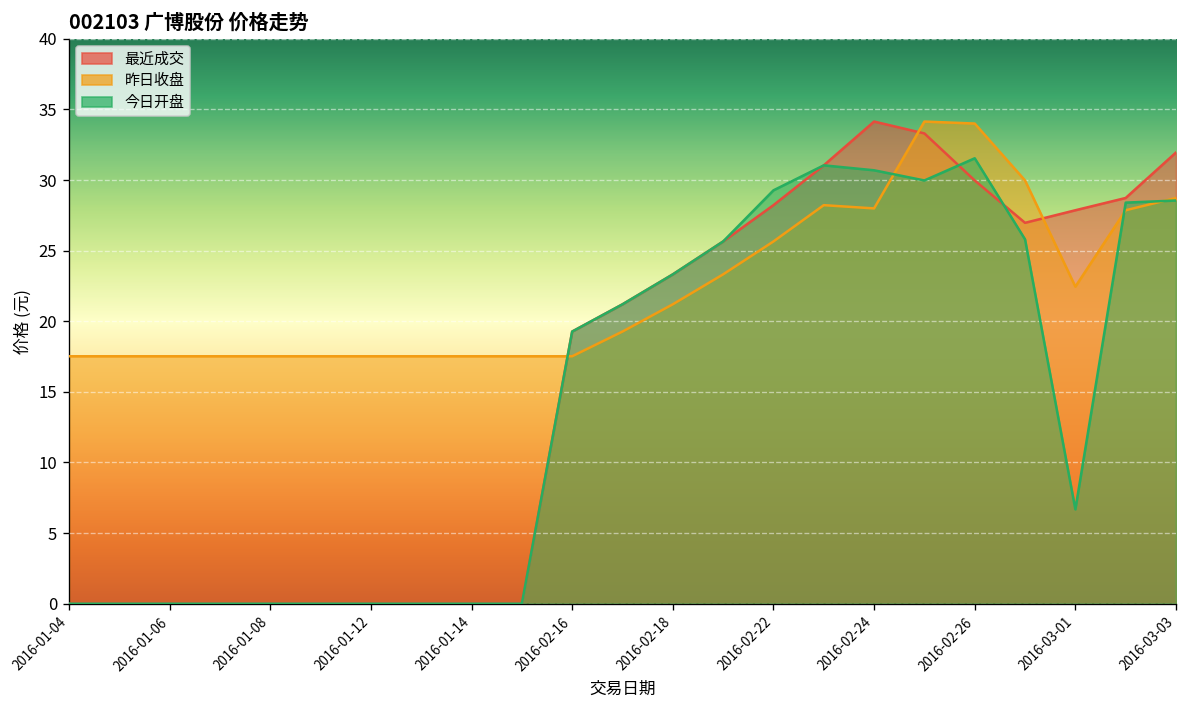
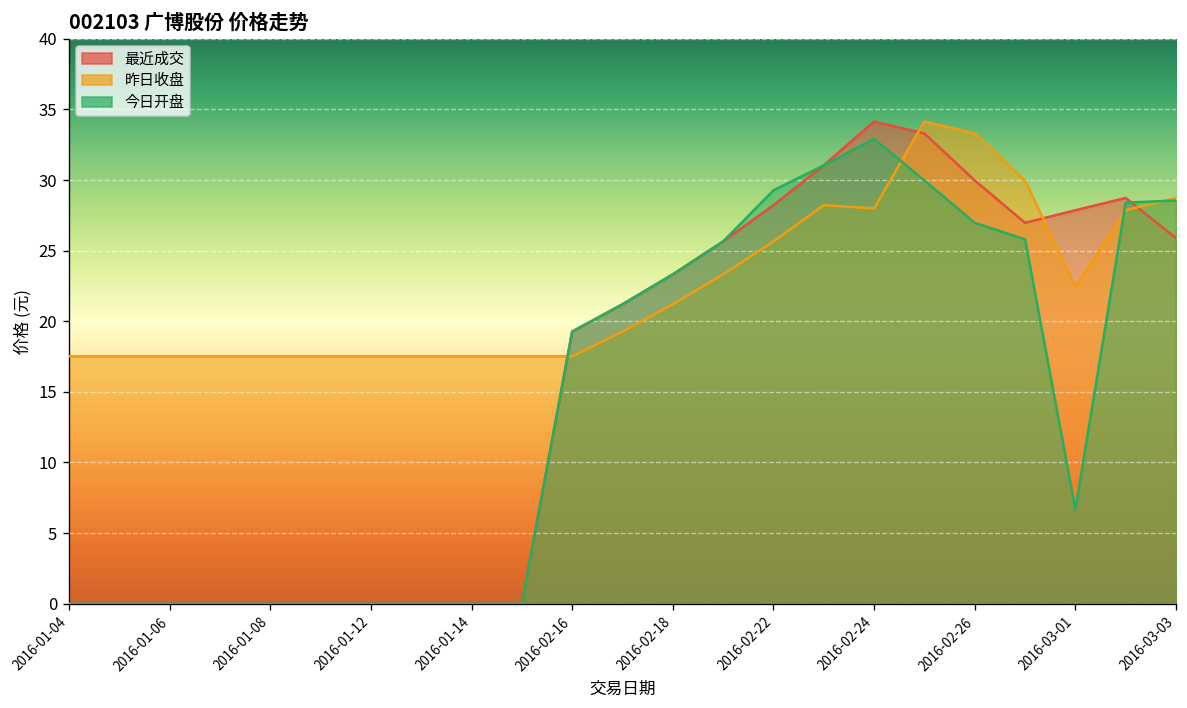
  {
    "最近成交": {
      "2016-02-22": 28.2,
      "2016-02-24": 34.1,
      "2016-02-26": 30.0,
      "2016-03-01": 27.9,
-     "2016-03-03": 32.0
+     "2016-03-03": 25.9
    },
    "昨日收盘": {
      "2016-01-04": 17.5,
      "2016-01-06": 17.5,
      "2016-01-08": 17.5,
      "2016-01-12": 17.5,
      "2016-01-14": 17.5,
      "2016-02-16": 17.5,
      "2016-02-18": 21.2,
      "2016-02-22": 25.7,
      "2016-02-24": 28.0,
-     "2016-02-26": 34.0,
+     "2016-02-26": 33.3,
      "2016-03-01": 22.5
    },
    "今日开盘": {
      "2016-02-22": 29.3,
-     "2016-02-24": 30.7,
-     "2016-02-26": 31.5,
+     "2016-02-24": 32.9,
+     "2016-02-26": 27.0,
      "2016-03-01": 6.7
    }
  }
